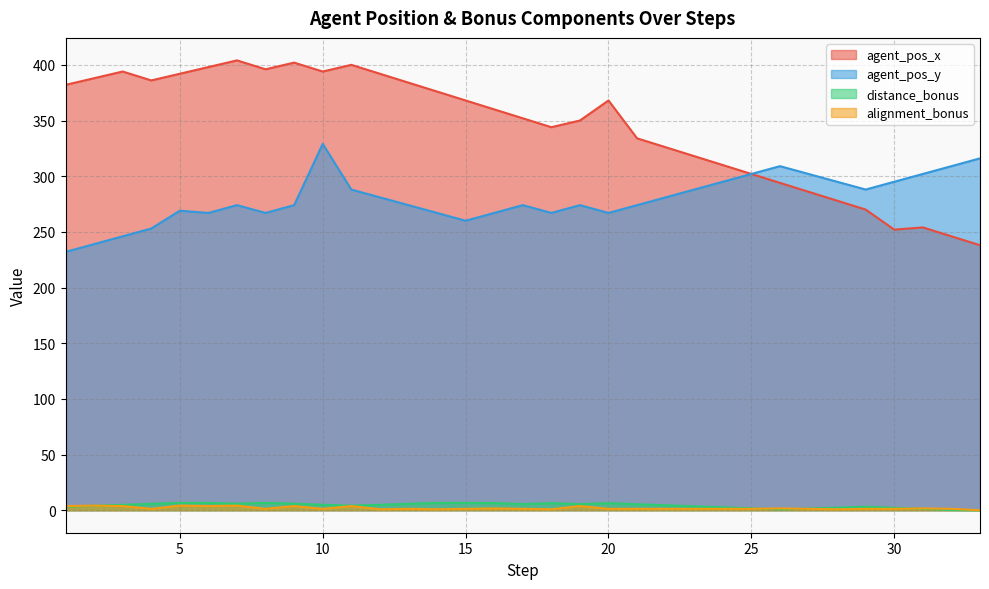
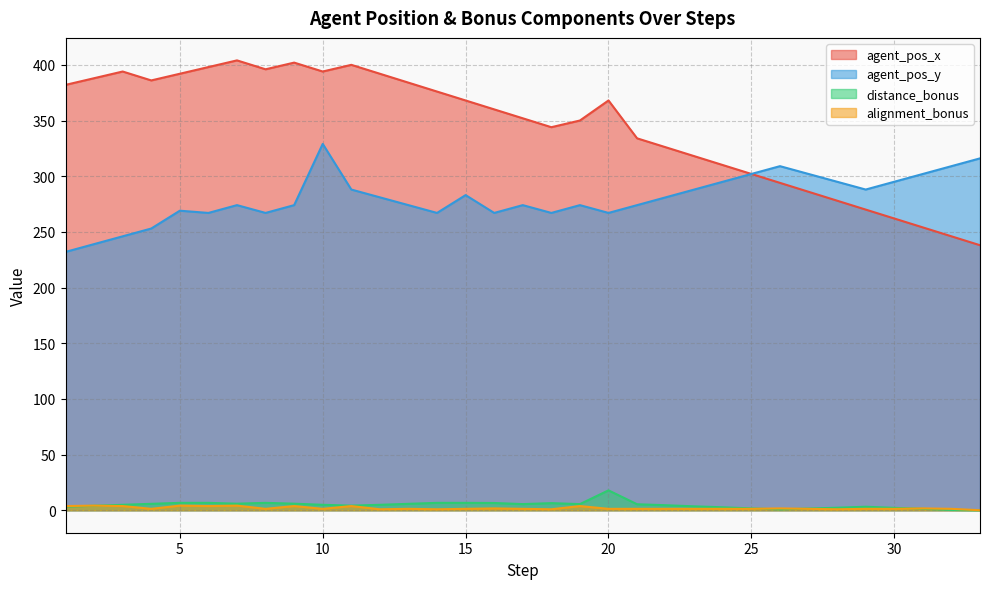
  {
    "agent_pos_x": {
      "5": 392,
      "10": 394,
      "15": 368,
      "20": 368,
-     "30": 252
+     "30": 262
    },
    "agent_pos_y": {
      "5": 269,
      "10": 329,
-     "15": 260,
+     "15": 283,
      "20": 267,
      "30": 295
    },
    "distance_bonus": {
      "5": 7,
      "10": 5,
      "15": 7,
-     "20": 6
+     "20": 18
    },
    "alignment_bonus": {
      "5": 4,
      "10": 1,
      "15": 1,
      "20": 1
    }
  }
